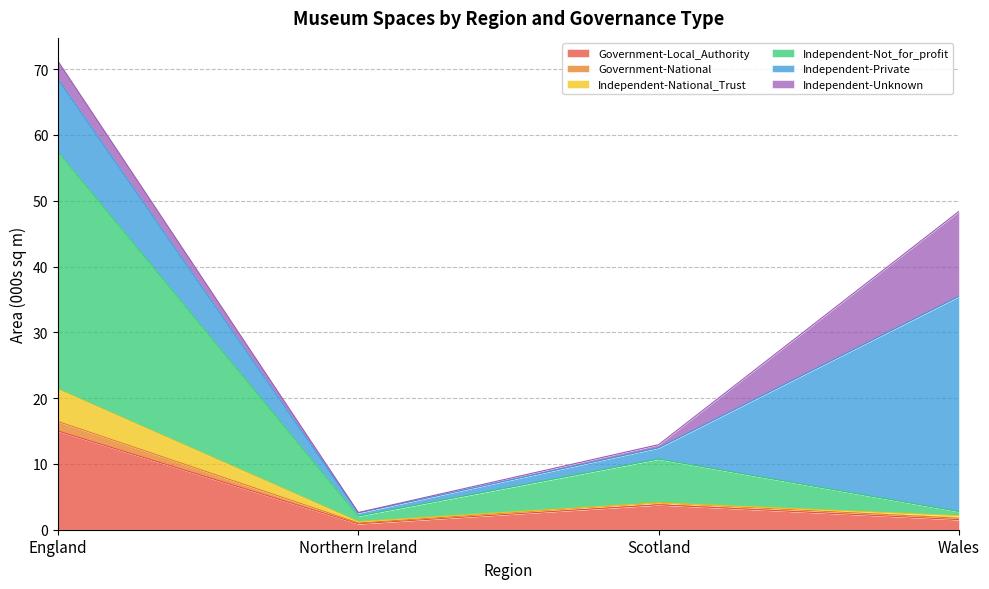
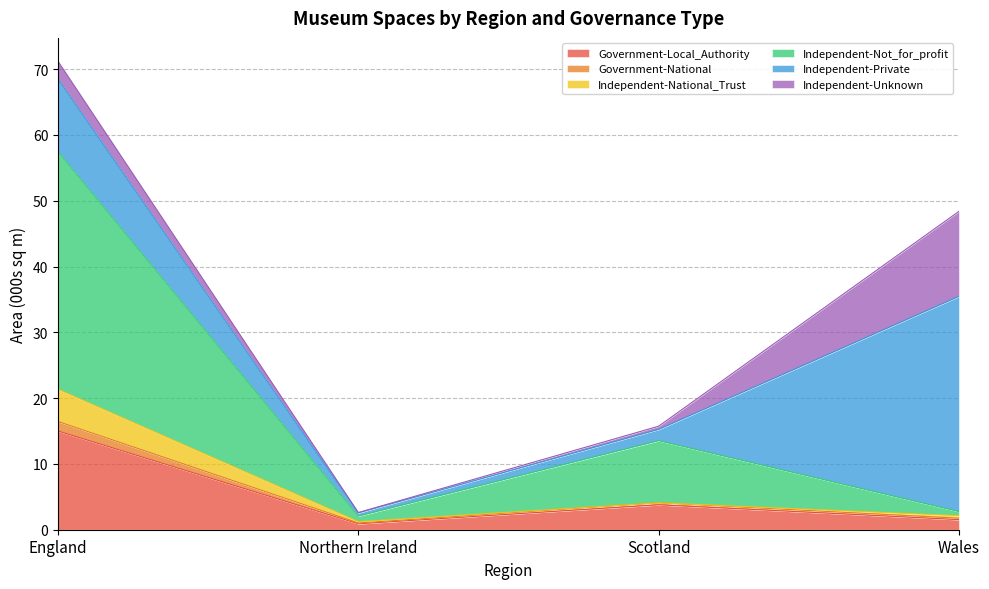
  {
    "Independent-National_Trust": {
      "England": 5,
      "Wales": 0
    },
    "Independent-Not_for_profit": {
      "England": 36,
      "Northern Ireland": 1,
-     "Scotland": 7,
+     "Scotland": 9,
      "Wales": 1
    },
    "Independent-Private": {
      "England": 11,
      "Scotland": 2,
      "Wales": 33
    },
    "Independent-Unknown": {
      "England": 3,
      "Scotland": 0,
      "Wales": 13
    }
  }
